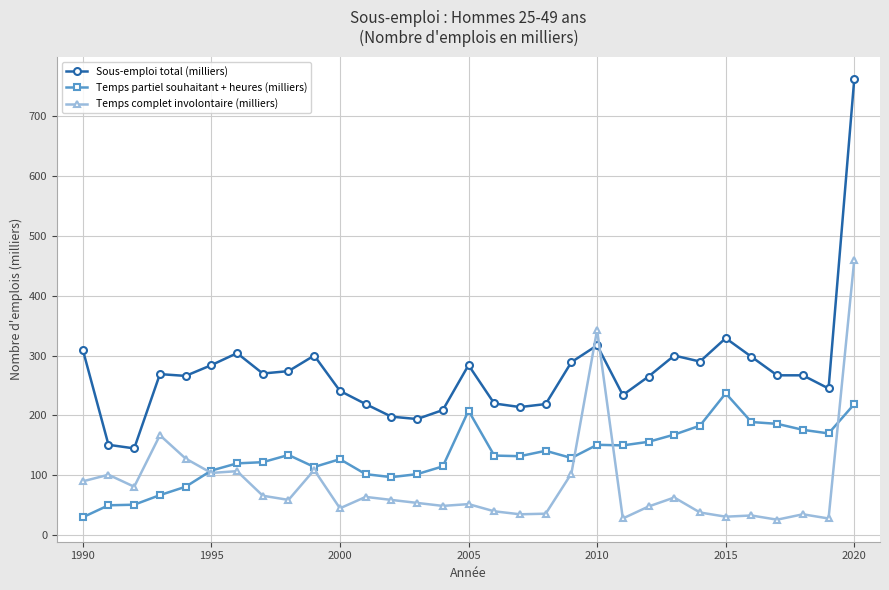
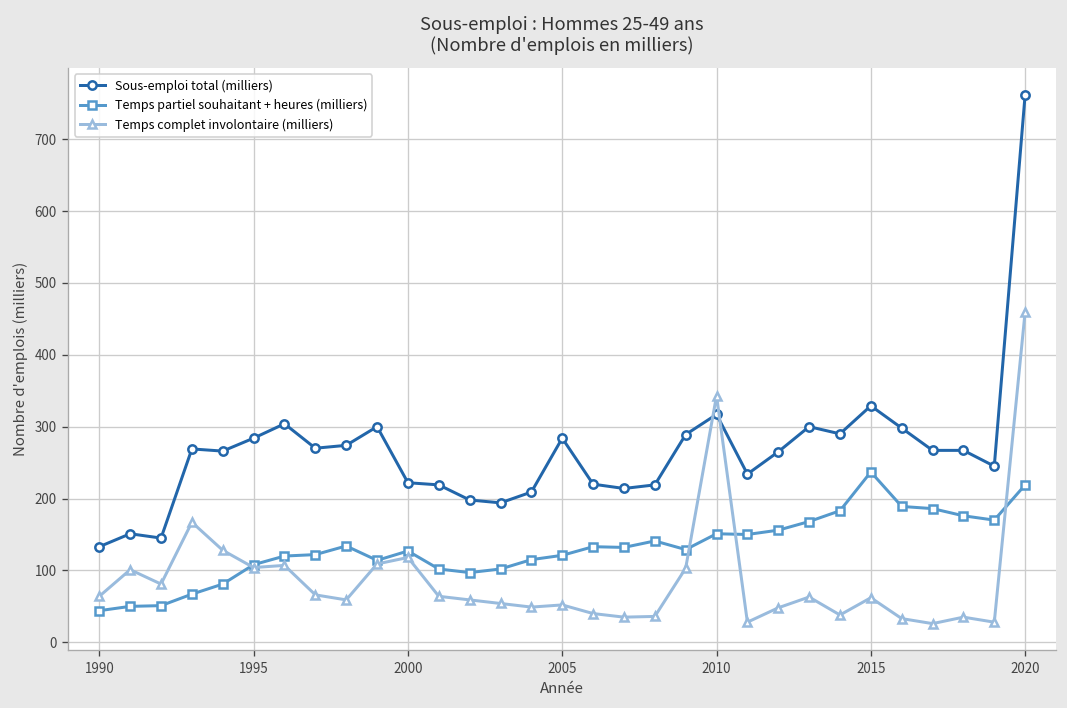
  {
    "Sous-emploi total (milliers)": {
-     "1990": 310,
+     "1990": 130,
      "1995": 280,
-     "2000": 240,
+     "2000": 220,
      "2005": 280,
      "2010": 320,
      "2015": 330,
      "2020": 760
    },
    "Temps partiel souhaitant + heures (milliers)": {
-     "1990": 30,
+     "1990": 40,
      "2000": 130,
-     "2005": 210,
+     "2005": 120,
      "2010": 150,
      "2015": 240,
      "2020": 220
    },
    "Temps complet involontaire (milliers)": {
-     "1990": 90,
-     "2000": 50,
+     "1990": 60,
+     "2000": 120,
      "2005": 50,
      "2010": 340,
-     "2015": 30,
+     "2015": 60,
      "2020": 460
    }
  }
